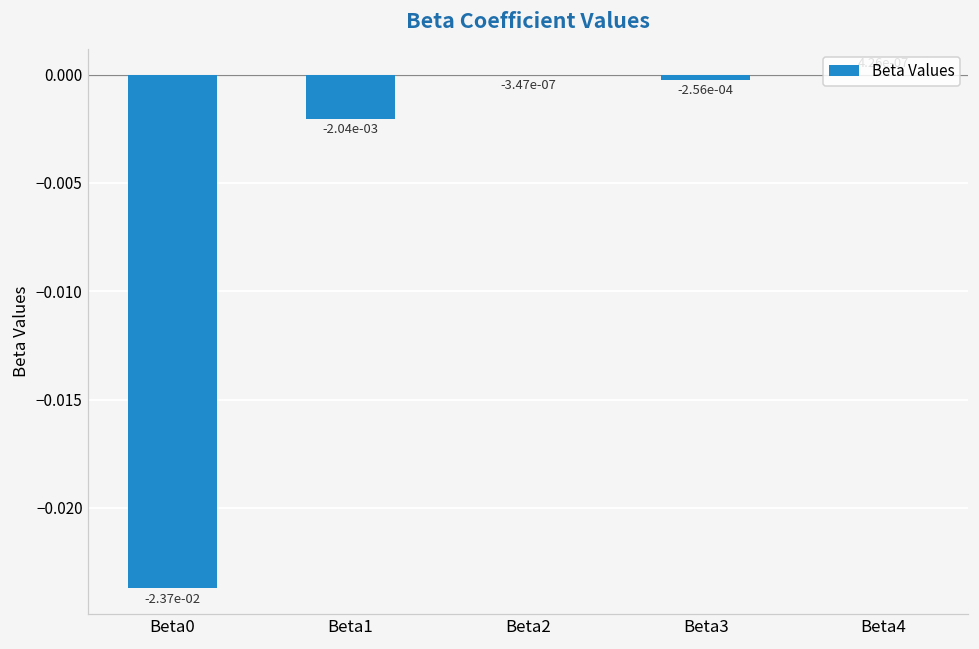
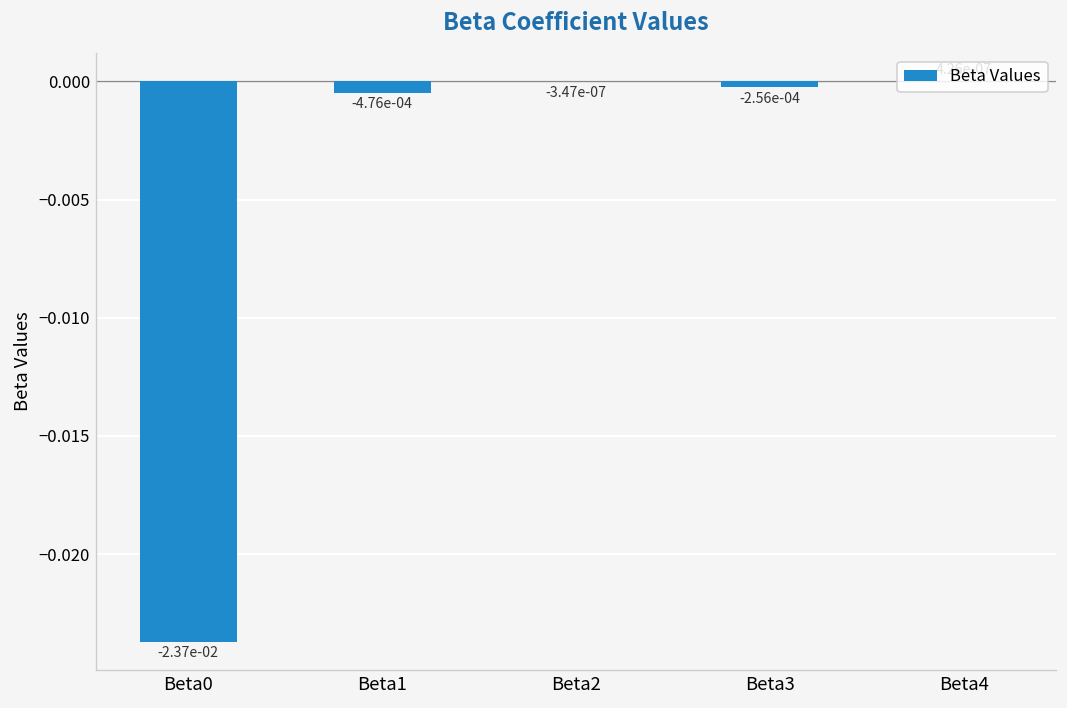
  {
    "Beta0": "-2.37e-02",
-   "Beta1": "-2.04e-03",
+   "Beta1": "-4.76e-04",
    "Beta2": "-3.47e-07",
    "Beta3": "-2.56e-04"
  }
